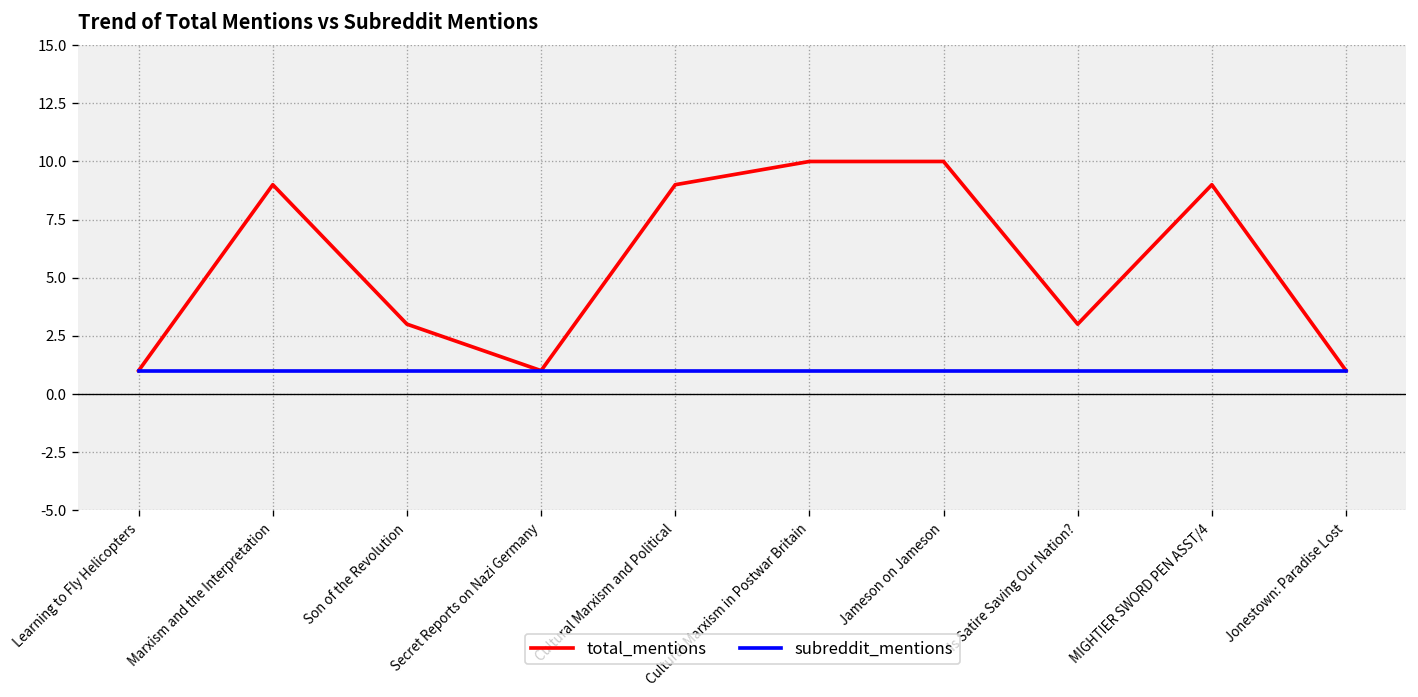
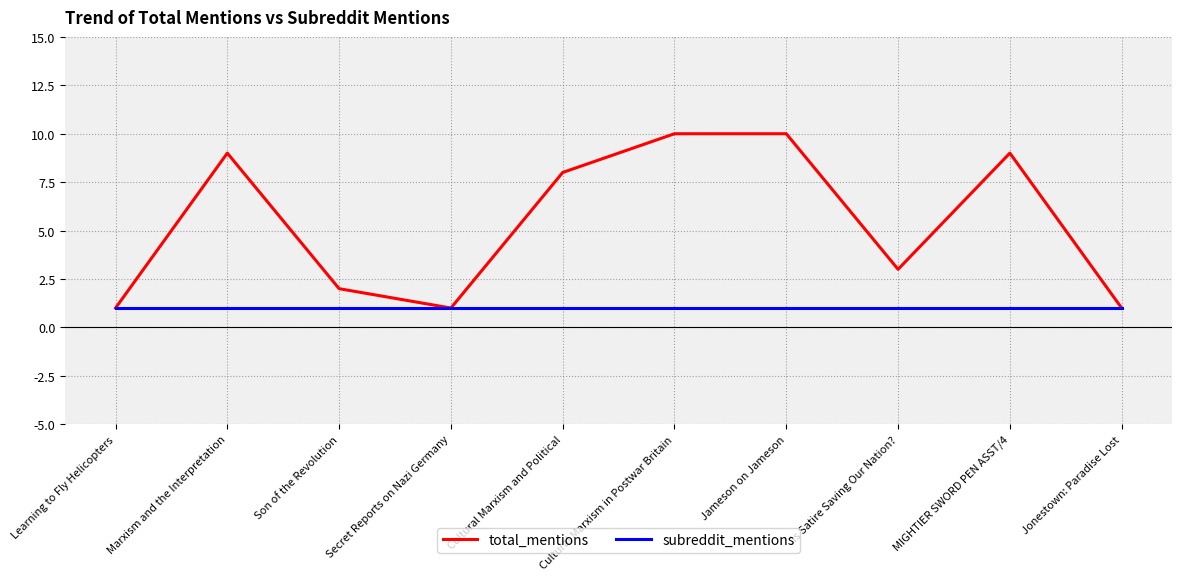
  {
    "total_mentions": {
      "Marxism and the Interpretation": 9,
-     "Son of the Revolution": 3,
-     "Cultural Marxism and Political": 9,
+     "Son of the Revolution": 2,
+     "Cultural Marxism and Political": 8,
      "Cultural Marxism in Postwar Britain": 10,
      "Jameson on Jameson": 10,
      "Is Satire Saving Our Nation?": 3,
      "MIGHTIER SWORD PEN ASST/4": 9
    },
    "subreddit_mentions": {
      "Marxism and the Interpretation": 1,
      "Son of the Revolution": 1,
      "Cultural Marxism and Political": 1,
      "Cultural Marxism in Postwar Britain": 1,
      "Jameson on Jameson": 1,
      "Is Satire Saving Our Nation?": 1,
      "MIGHTIER SWORD PEN ASST/4": 1
    }
  }
